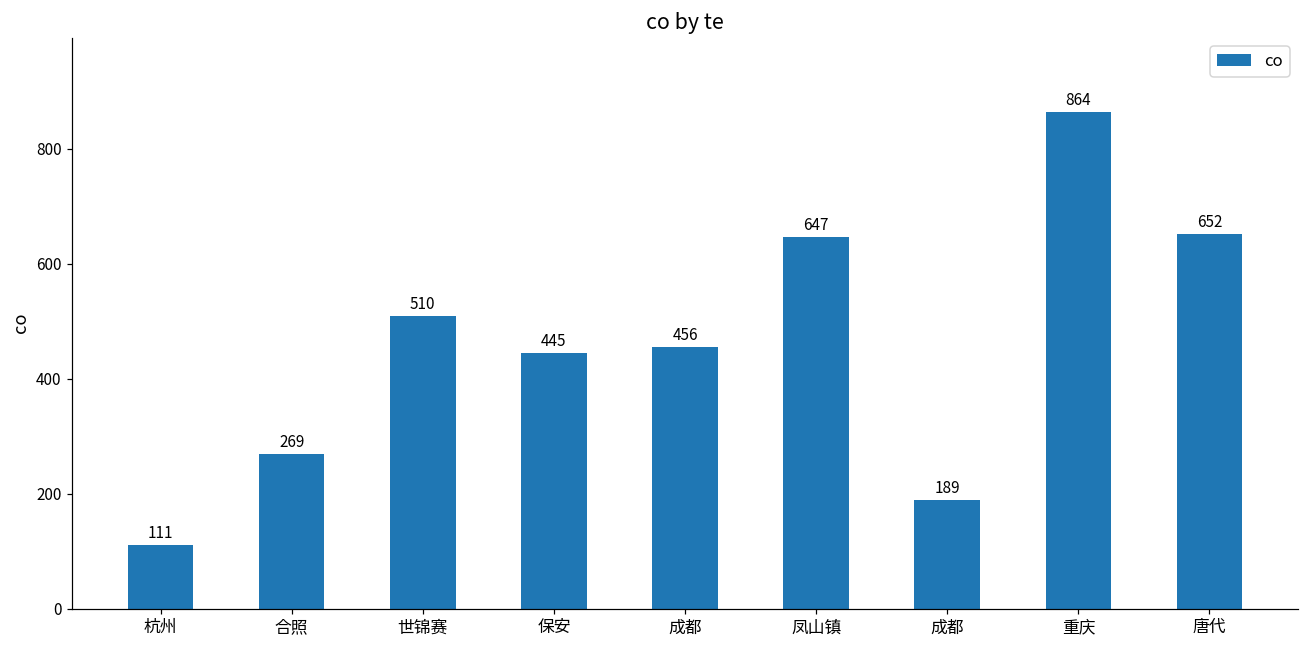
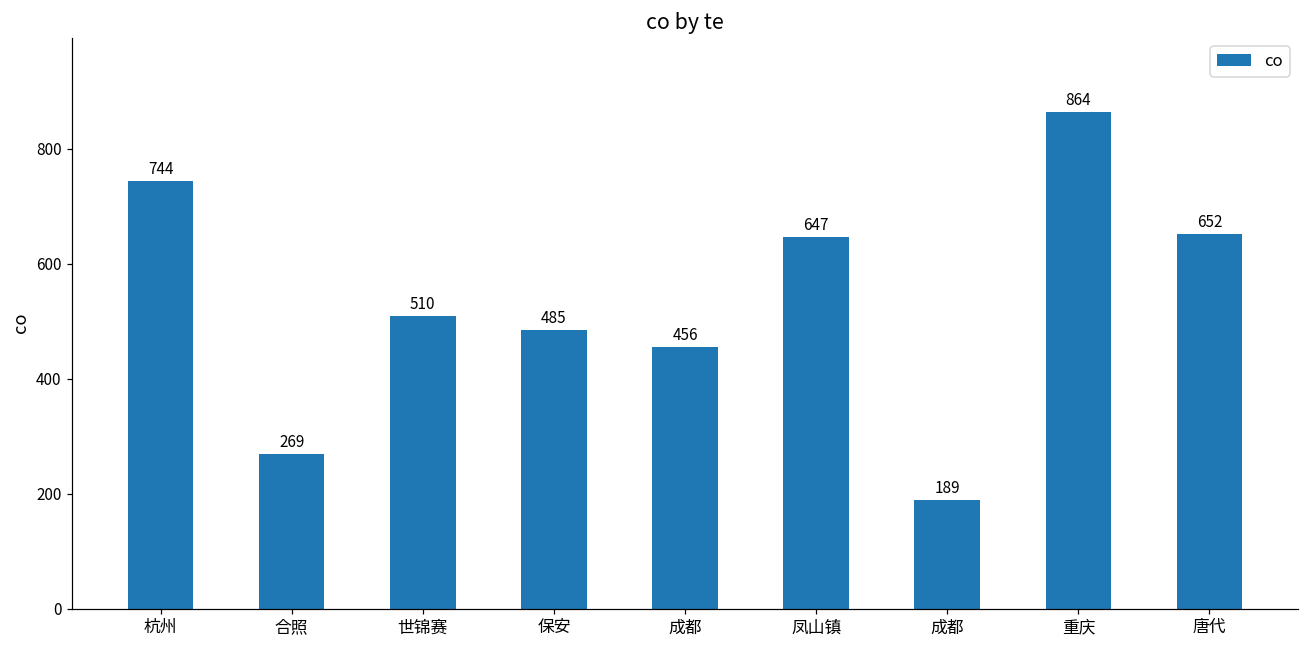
  {
-   "杭州": 111,
+   "杭州": 744,
    "合照": 269,
    "世锦赛": 510,
-   "保安": 445,
+   "保安": 485,
    "凤山镇": 647,
    "重庆": 864,
    "唐代": 652
  }
